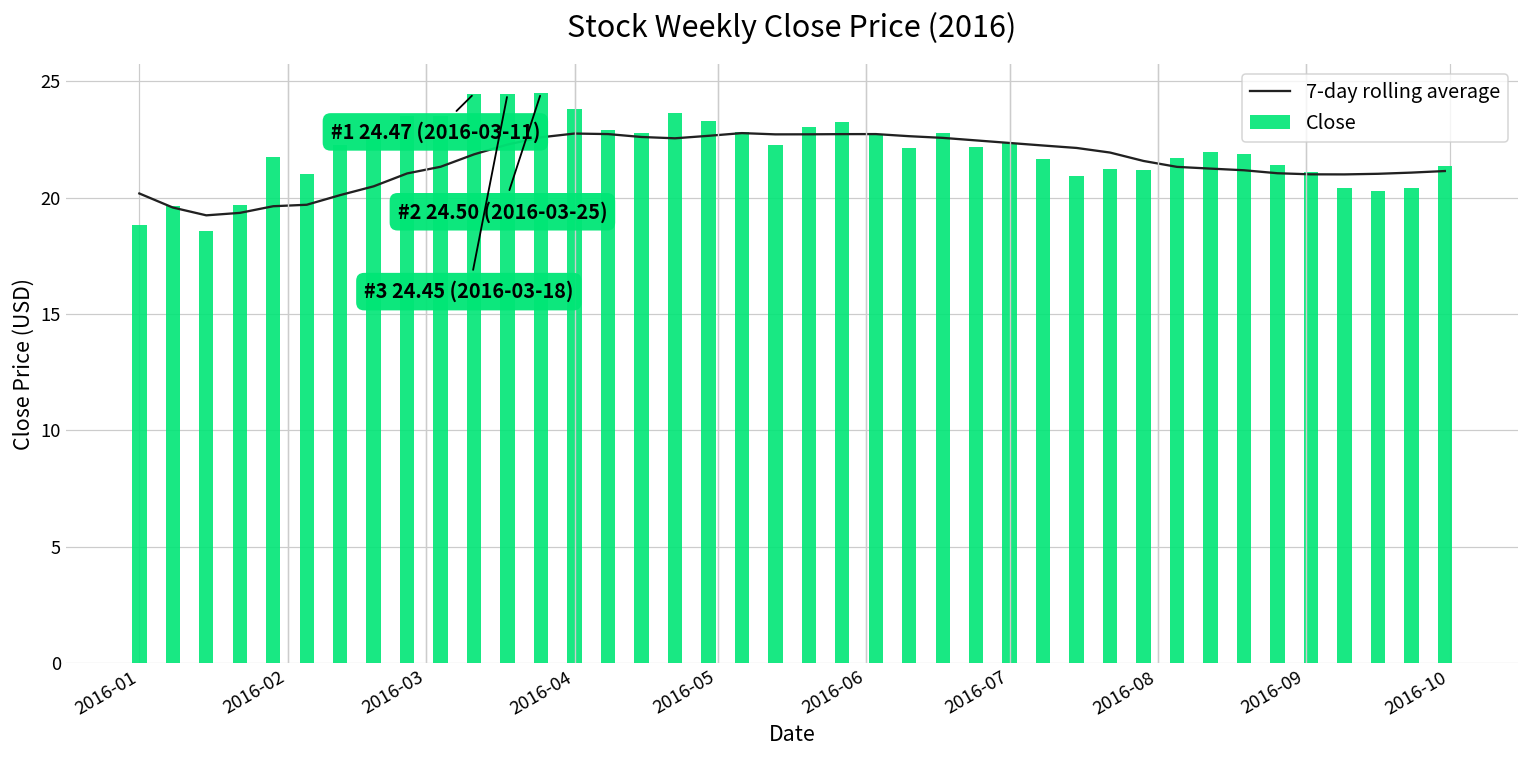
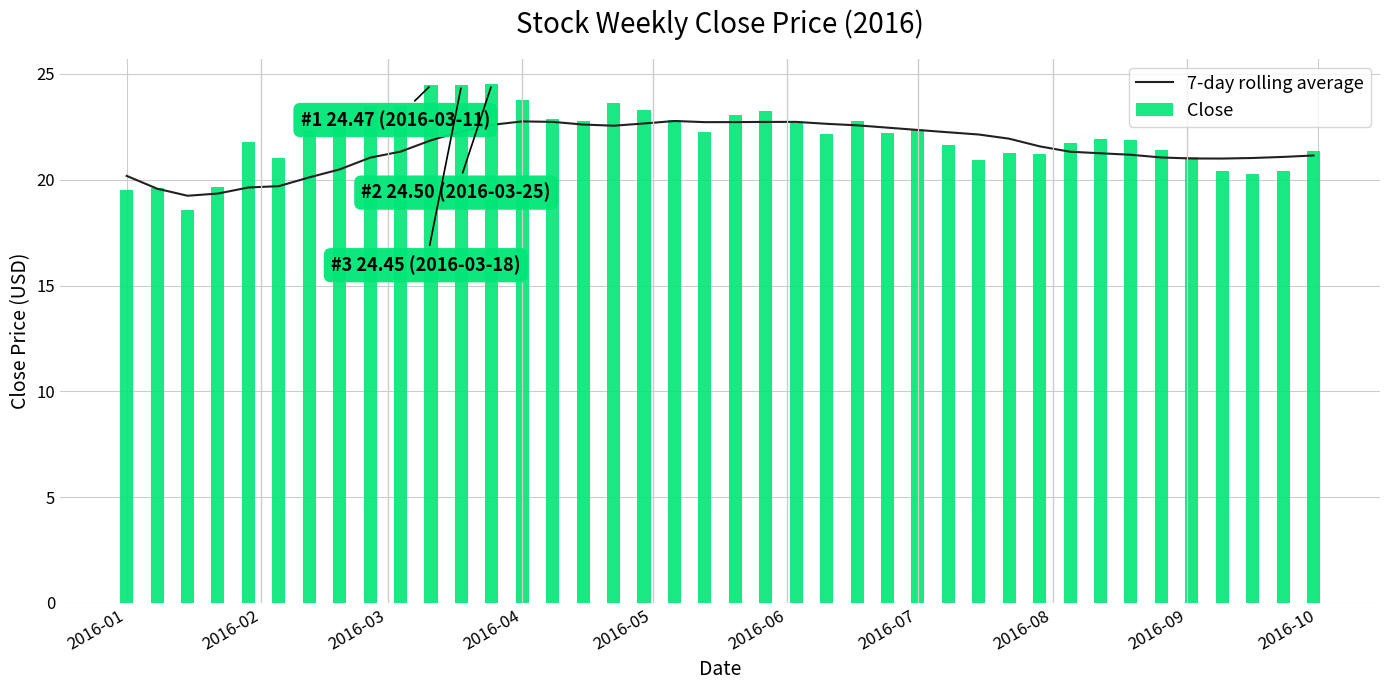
  {
    "Close": {
-     "2016-01": 18.8,
+     "2016-01": 19.5,
      "2016-04": 23.8,
      "2016-07": 22.4
    },
    "7-day rolling average": {
      "2016-01": 20.2,
      "2016-04": 22.8,
      "2016-07": 22.3
    }
  }
